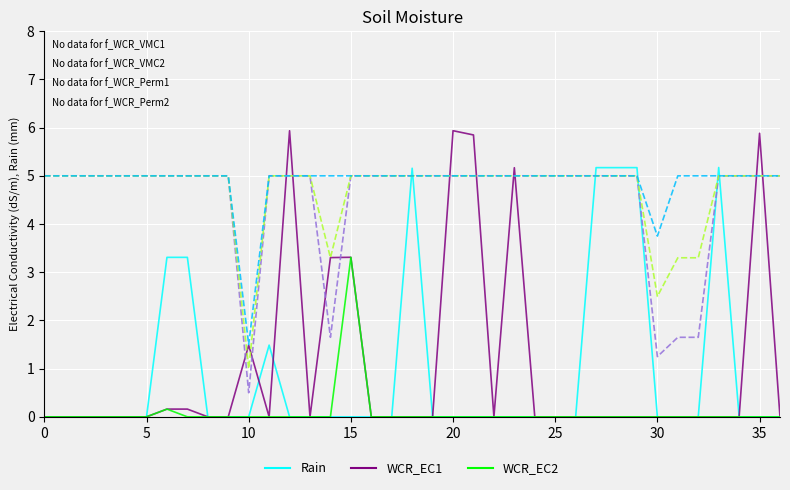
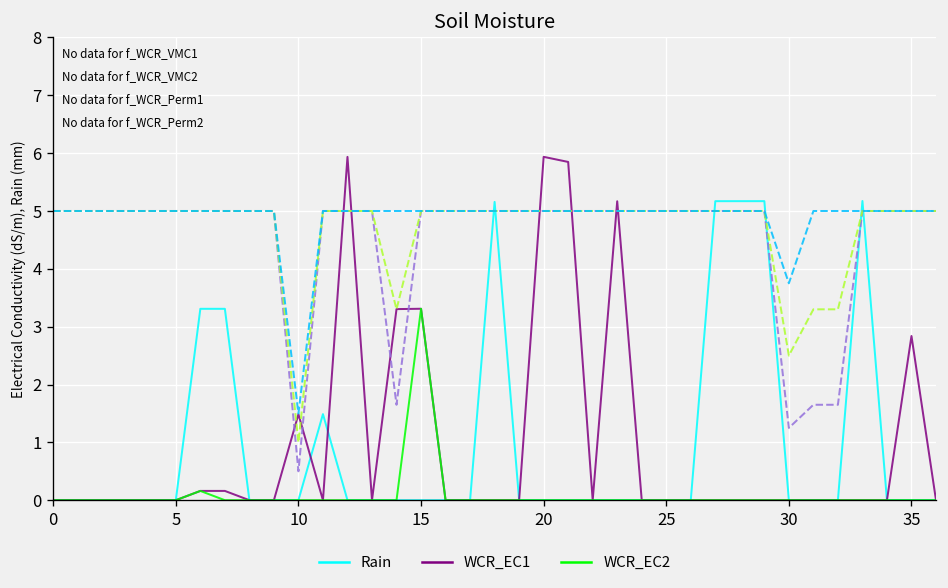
  {
    "Rain": {
      "15": 0.0
    },
    "WCR_EC1": {
      "20": 5.9,
-     "35": 5.9
+     "35": 2.8
    }
  }
